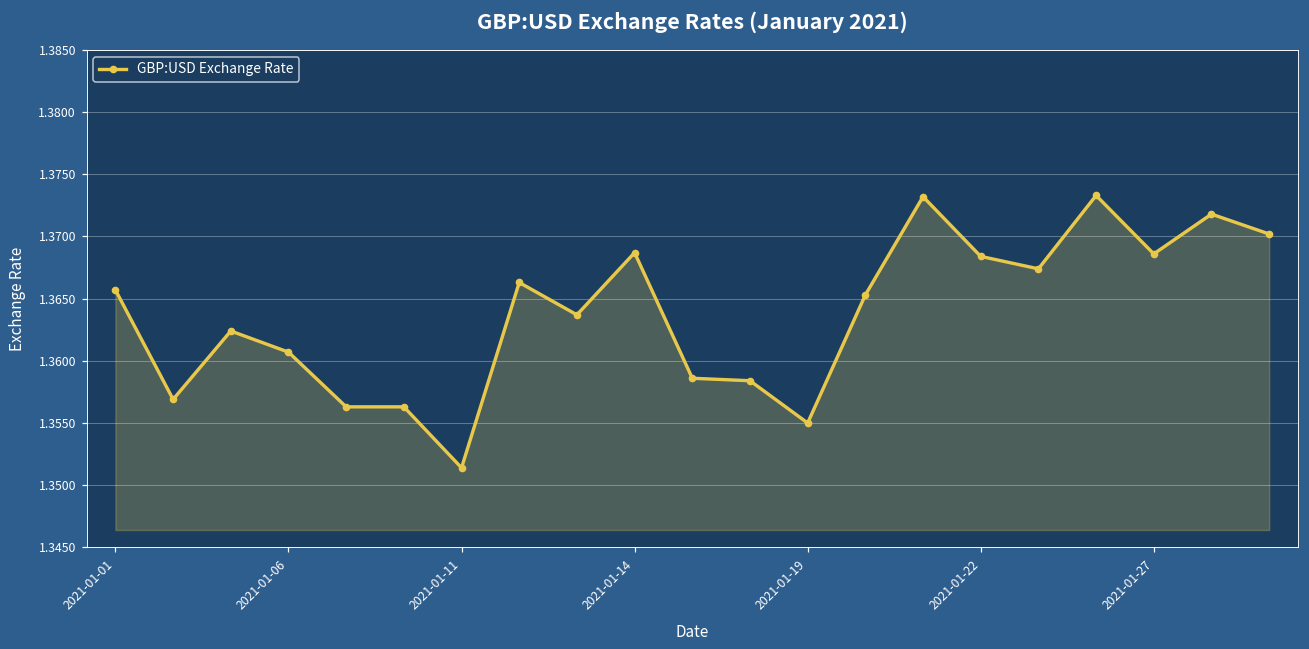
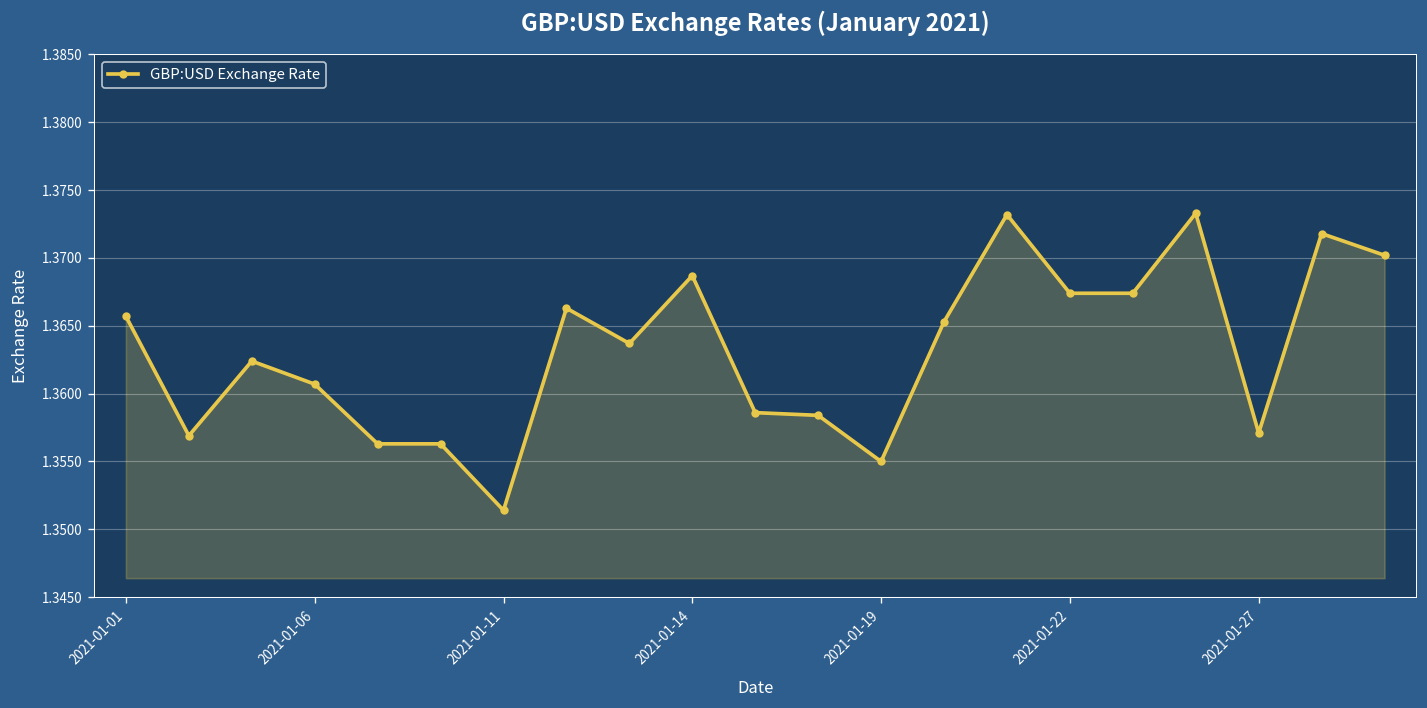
  {
    "2021-01-01": 1.3657,
    "2021-01-06": 1.3607,
    "2021-01-11": 1.3514,
    "2021-01-14": 1.3687,
    "2021-01-19": 1.3550,
-   "2021-01-22": 1.3684,
-   "2021-01-27": 1.3686
+   "2021-01-22": 1.3674,
+   "2021-01-27": 1.3571
  }
